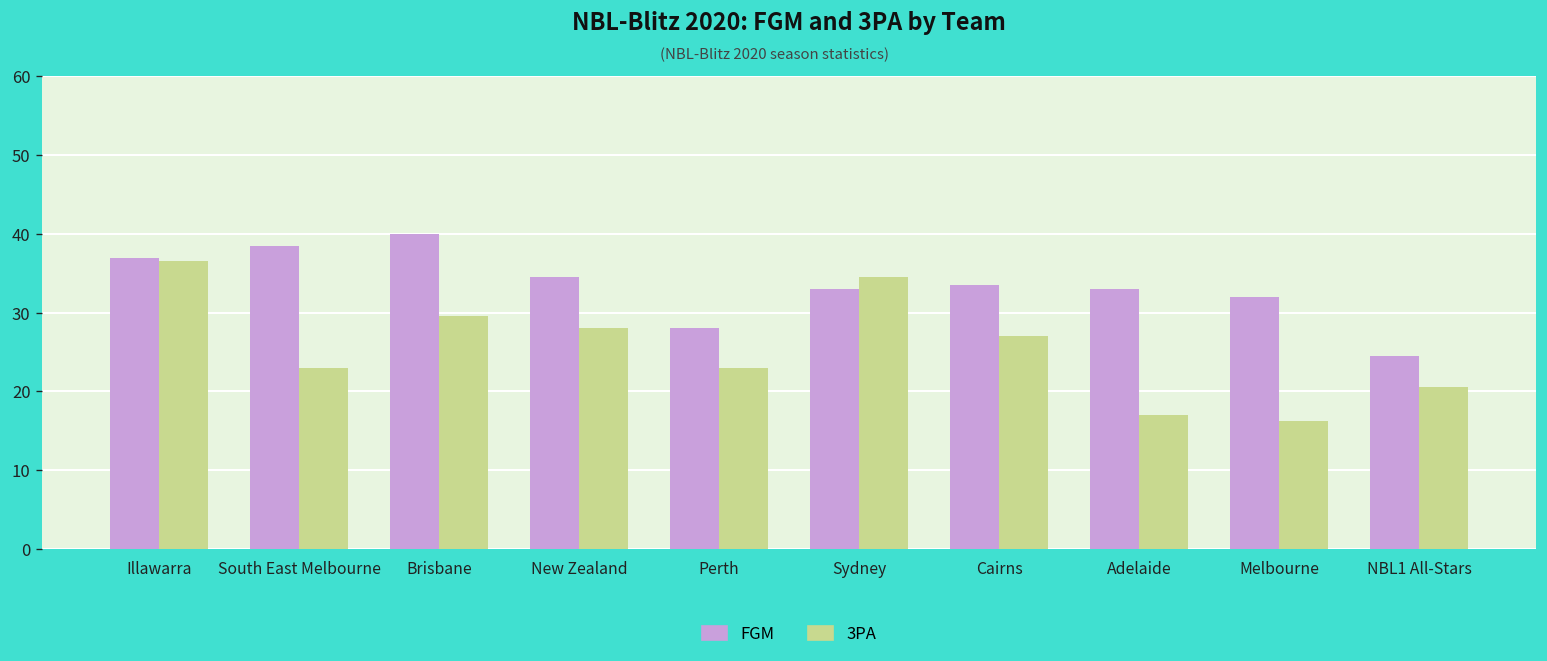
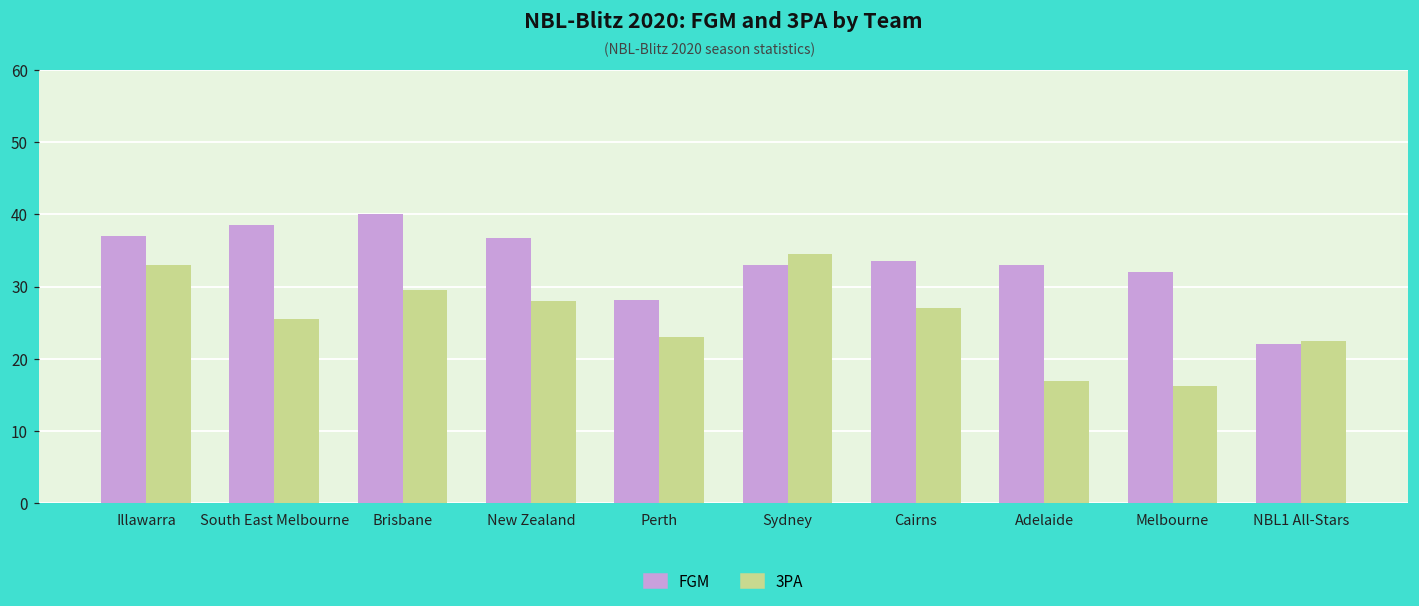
  {
    "FGM": {
      "Illawarra": 37,
      "South East Melbourne": 39,
      "Brisbane": 40,
-     "New Zealand": 35,
+     "New Zealand": 37,
      "Perth": 28,
      "Sydney": 33,
      "Cairns": 34,
      "Adelaide": 33,
      "Melbourne": 32,
-     "NBL1 All-Stars": 25
+     "NBL1 All-Stars": 22
    },
    "3PA": {
-     "Illawarra": 37,
-     "South East Melbourne": 23,
+     "Illawarra": 33,
+     "South East Melbourne": 26,
      "Brisbane": 30,
      "New Zealand": 28,
      "Perth": 23,
      "Sydney": 35,
      "Cairns": 27,
      "Adelaide": 17,
      "Melbourne": 16,
-     "NBL1 All-Stars": 21
+     "NBL1 All-Stars": 23
    }
  }
